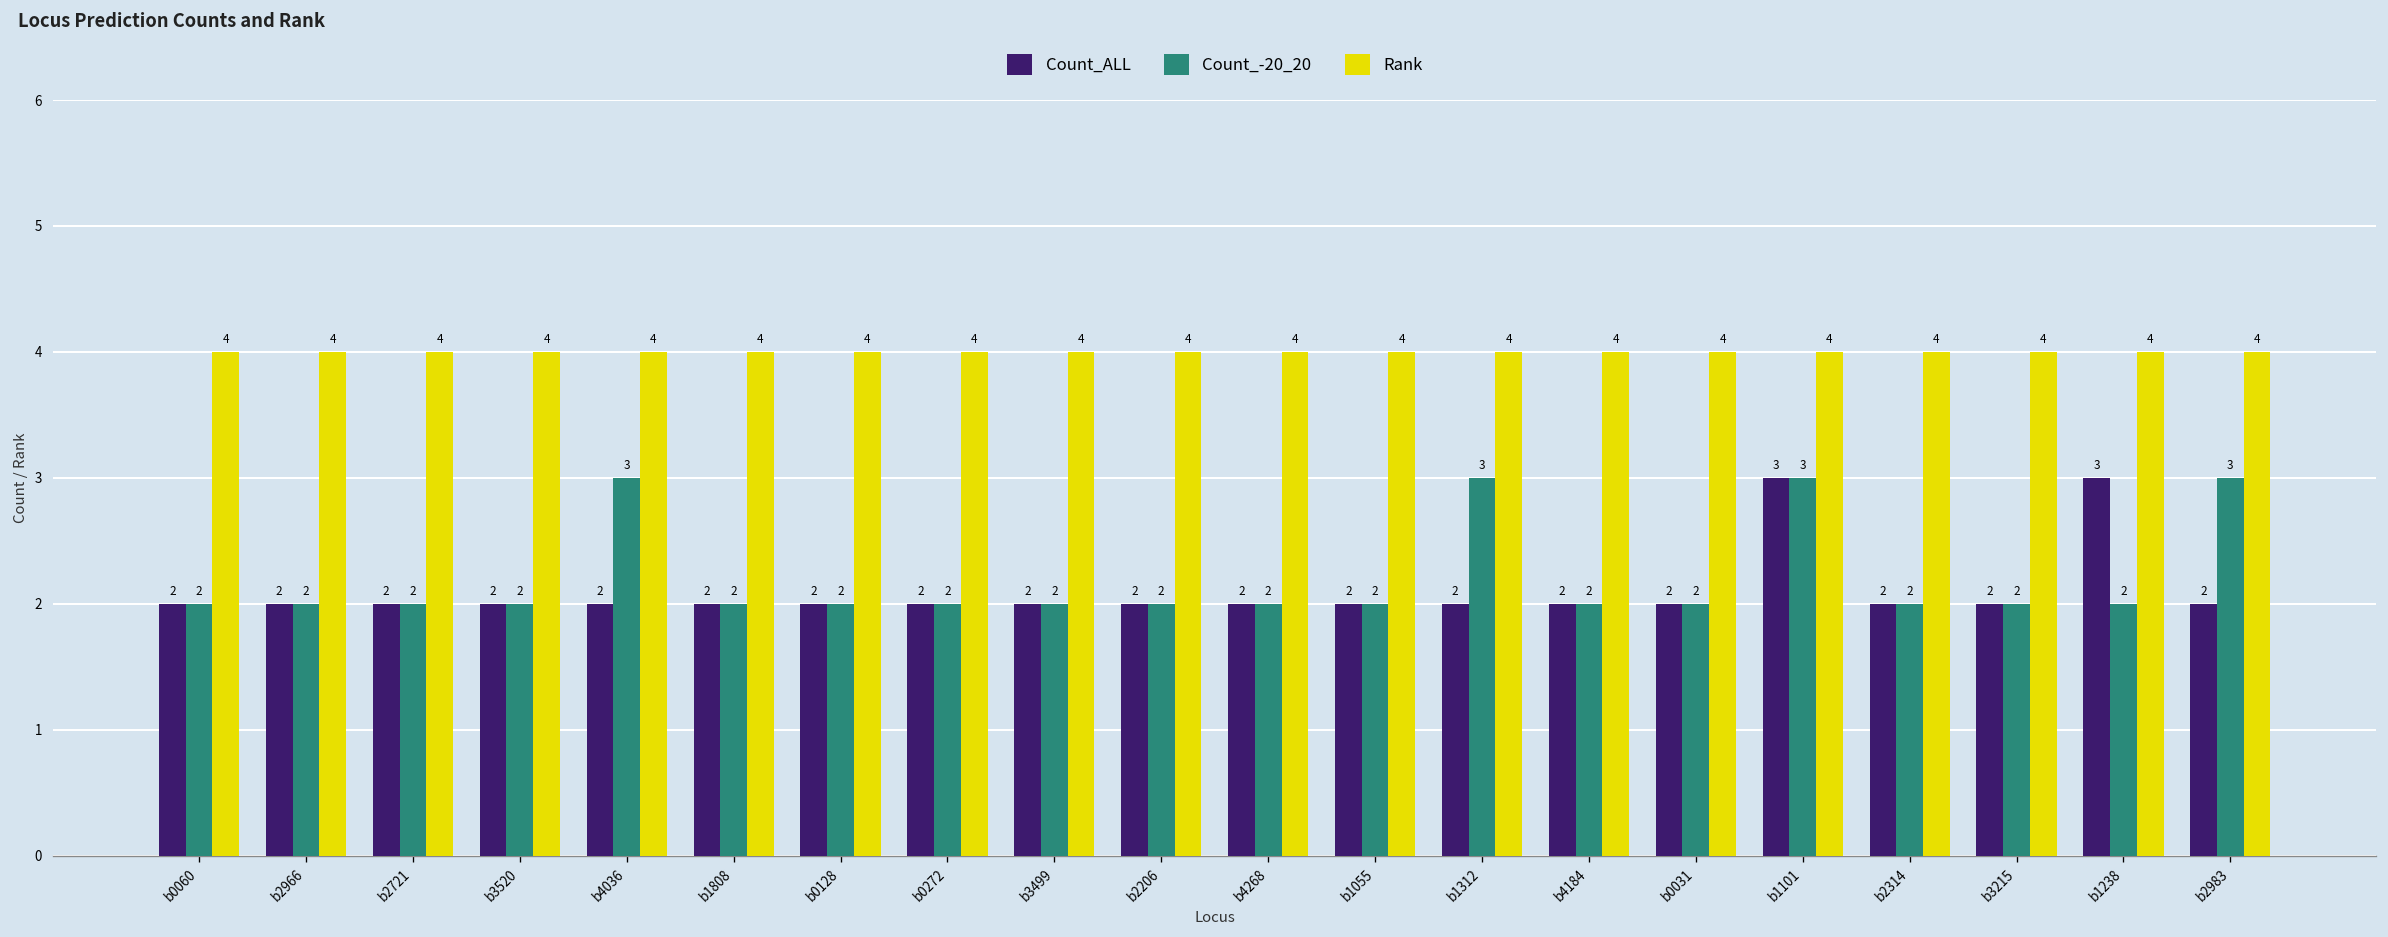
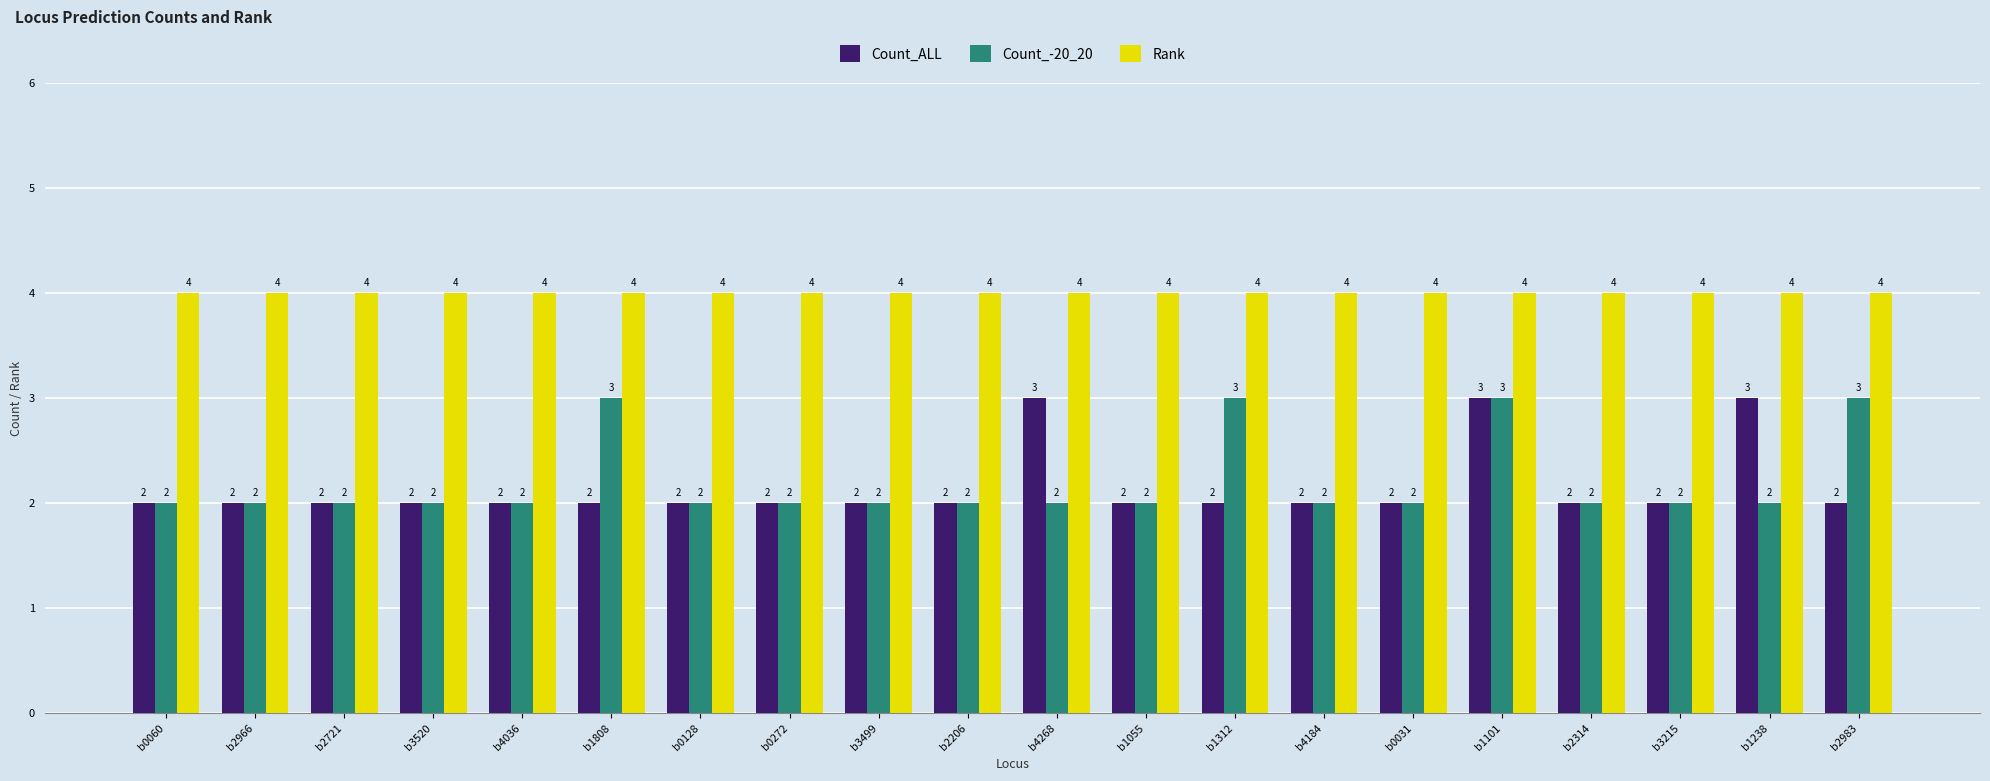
  {
    "Count_ALL": {
      "b0060": 2,
      "b2966": 2,
      "b2721": 2,
      "b3520": 2,
      "b4036": 2,
      "b1808": 2,
      "b0128": 2,
      "b0272": 2,
      "b3499": 2,
      "b2206": 2,
-     "b4268": 2,
+     "b4268": 3,
      "b1055": 2,
      "b1312": 2,
      "b4184": 2,
      "b0031": 2,
      "b1101": 3,
      "b2314": 2,
      "b3215": 2,
      "b1238": 3,
      "b2983": 2
    },
    "Count_-20_20": {
      "b0060": 2,
      "b2966": 2,
      "b2721": 2,
      "b3520": 2,
-     "b4036": 3,
-     "b1808": 2,
+     "b4036": 2,
+     "b1808": 3,
      "b0128": 2,
      "b0272": 2,
      "b3499": 2,
      "b2206": 2,
      "b4268": 2,
      "b1055": 2,
      "b1312": 3,
      "b4184": 2,
      "b0031": 2,
      "b1101": 3,
      "b2314": 2,
      "b3215": 2,
      "b1238": 2,
      "b2983": 3
    },
    "Rank": {
      "b0060": 4,
      "b2966": 4,
      "b2721": 4,
      "b3520": 4,
      "b4036": 4,
      "b1808": 4,
      "b0128": 4,
      "b0272": 4,
      "b3499": 4,
      "b2206": 4,
      "b4268": 4,
      "b1055": 4,
      "b1312": 4,
      "b4184": 4,
      "b0031": 4,
      "b1101": 4,
      "b2314": 4,
      "b3215": 4,
      "b1238": 4,
      "b2983": 4
    }
  }
